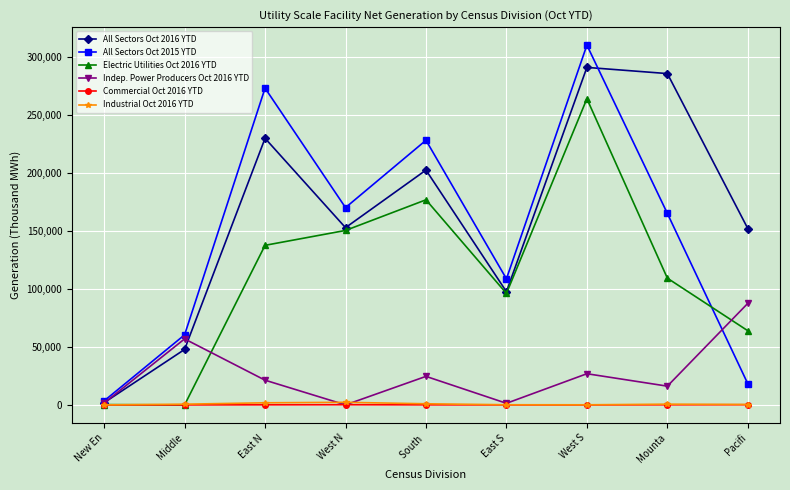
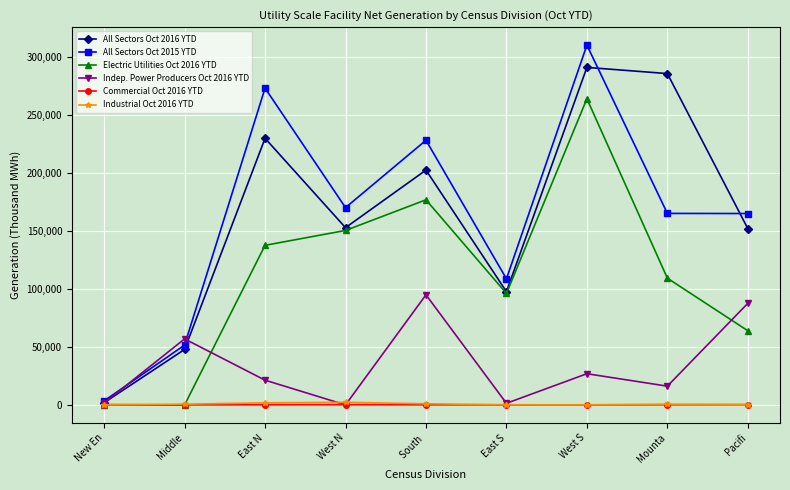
  {
    "All Sectors Oct 2016 YTD": {
      "Middle": "48,000",
      "East N": "230,000",
      "West N": "153,000",
      "South": "203,000",
      "West S": "291,000",
      "Mounta": "286,000",
      "Pacifi": "152,000"
    },
    "All Sectors Oct 2015 YTD": {
-     "Middle": "60,000",
+     "Middle": "52,000",
      "East N": "273,000",
      "West N": "170,000",
      "South": "228,000",
      "East S": "109,000",
      "West S": "310,000",
      "Mounta": "165,000",
-     "Pacifi": "18,000"
+     "Pacifi": "165,000"
    },
    "Electric Utilities Oct 2016 YTD": {
      "East N": "138,000",
      "West N": "151,000",
      "South": "177,000",
      "West S": "264,000",
      "Mounta": "109,000",
      "Pacifi": "64,000"
    },
    "Indep. Power Producers Oct 2016 YTD": {
      "Middle": "57,000",
      "East N": "21,000",
-     "South": "25,000",
+     "South": "95,000",
      "West S": "27,000",
      "Mounta": "16,000",
      "Pacifi": "88,000"
    }
  }
